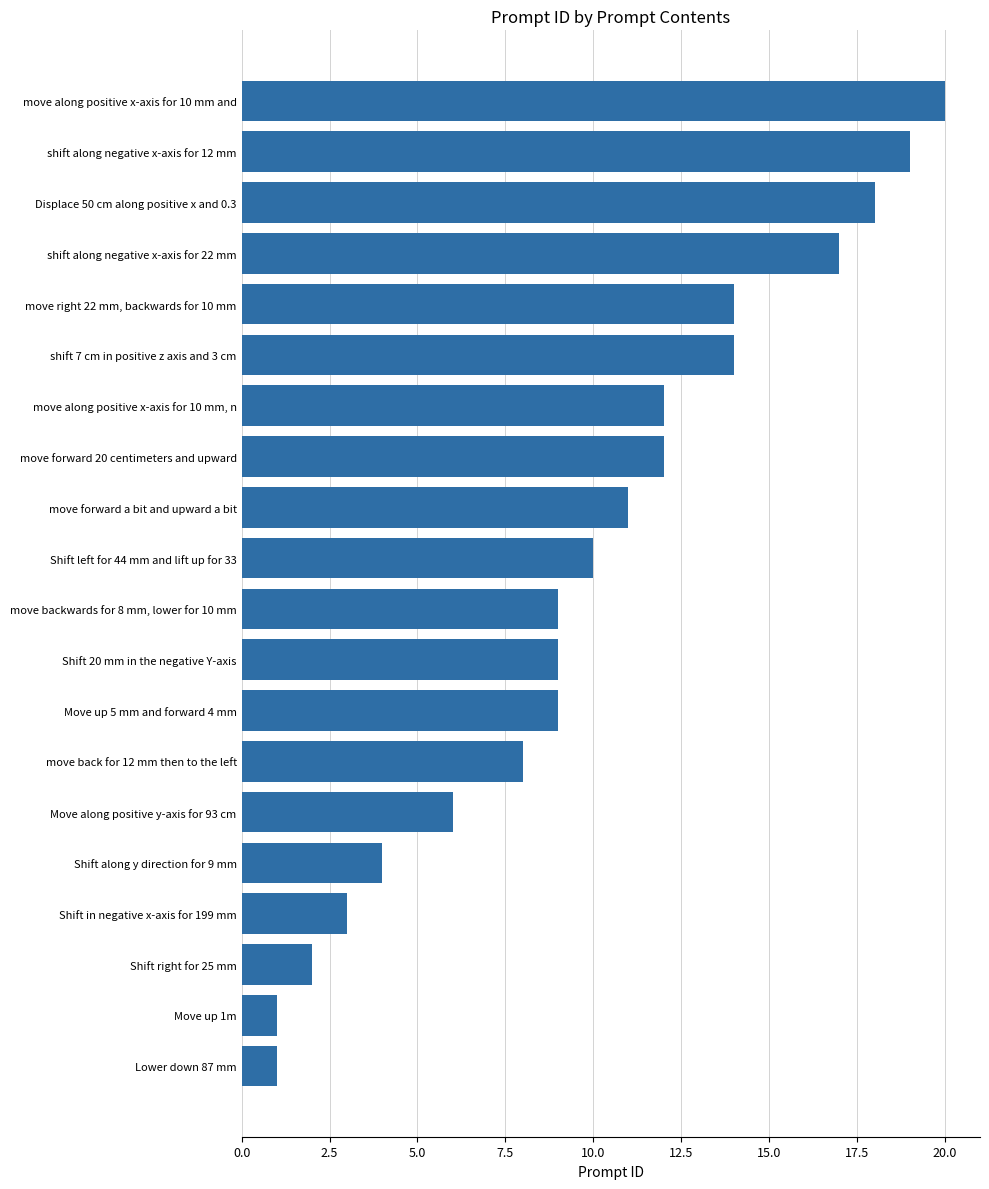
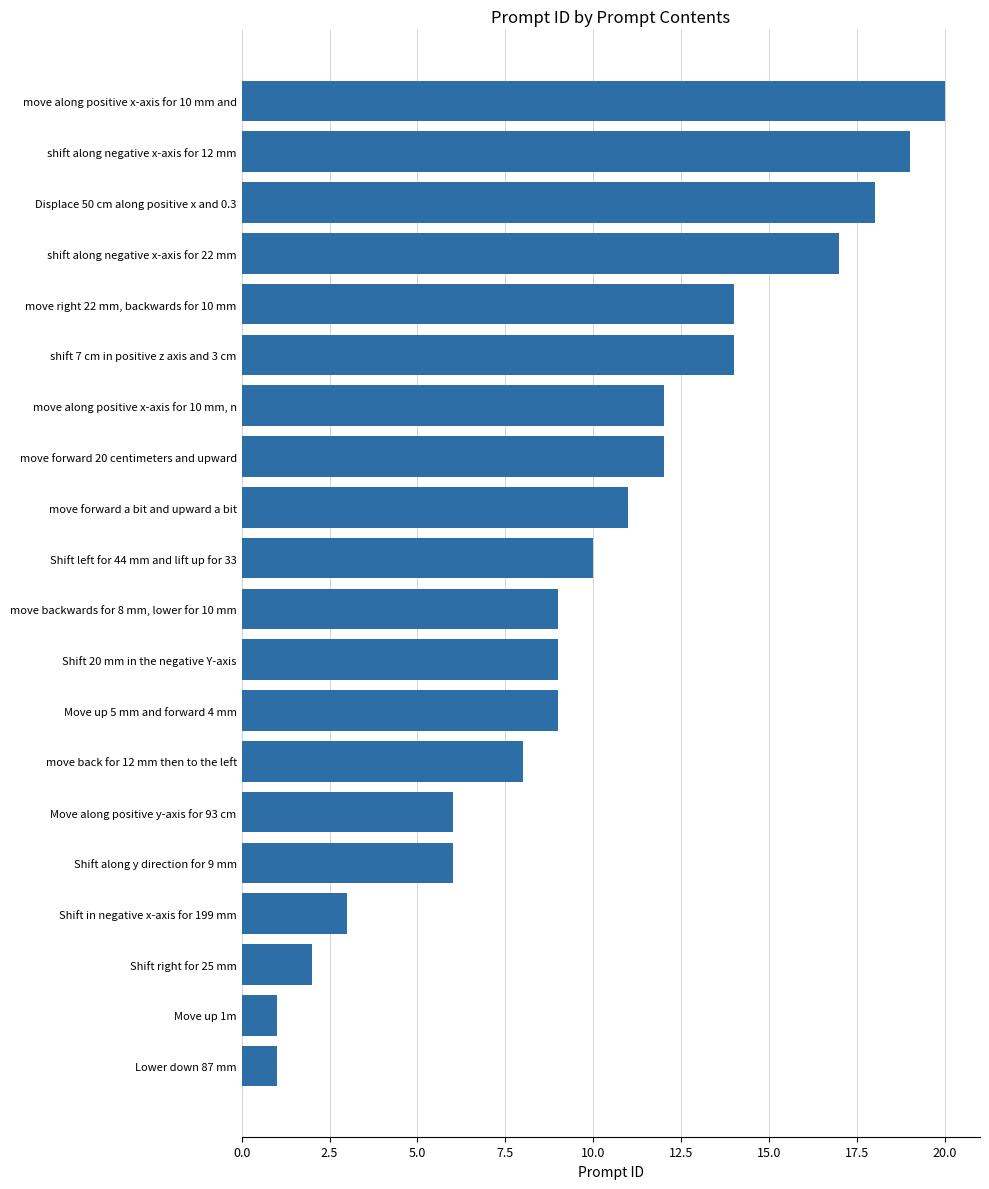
  {
    "move along positive x-axis for 10 mm and": 20,
    "shift along negative x-axis for 12 mm": 19,
    "Displace 50 cm along positive x and 0.3": 18,
    "shift along negative x-axis for 22 mm": 17,
    "move right 22 mm, backwards for 10 mm": 14,
    "shift 7 cm in positive z axis and 3 cm": 14,
    "move along positive x-axis for 10 mm, n": 12,
    "move forward 20 centimeters and upward": 12,
    "move forward a bit and upward a bit": 11,
    "Shift left for 44 mm and lift up for 33": 10,
    "move backwards for 8 mm, lower for 10 mm": 9,
    "Shift 20 mm in the negative Y-axis": 9,
    "Move up 5 mm and forward 4 mm": 9,
    "move back for 12 mm then to the left": 8,
    "Move along positive y-axis for 93 cm": 6,
-   "Shift along y direction for 9 mm": 4,
+   "Shift along y direction for 9 mm": 6,
    "Shift in negative x-axis for 199 mm": 3,
    "Shift right for 25 mm": 2,
    "Move up 1m": 1,
    "Lower down 87 mm": 1
  }
